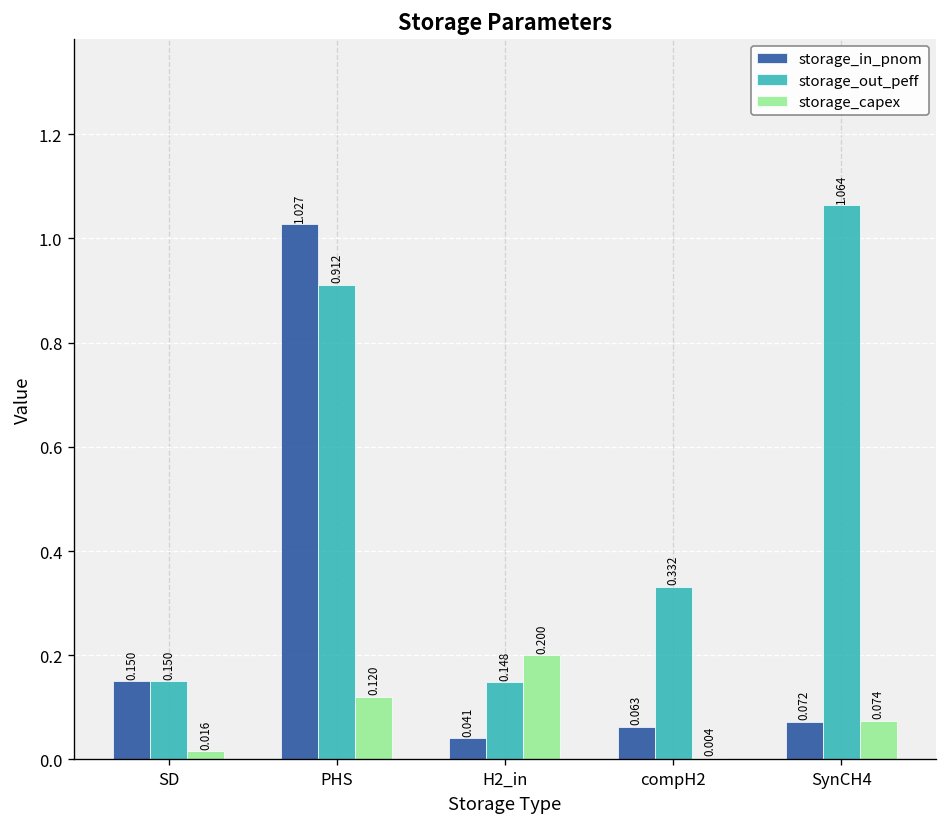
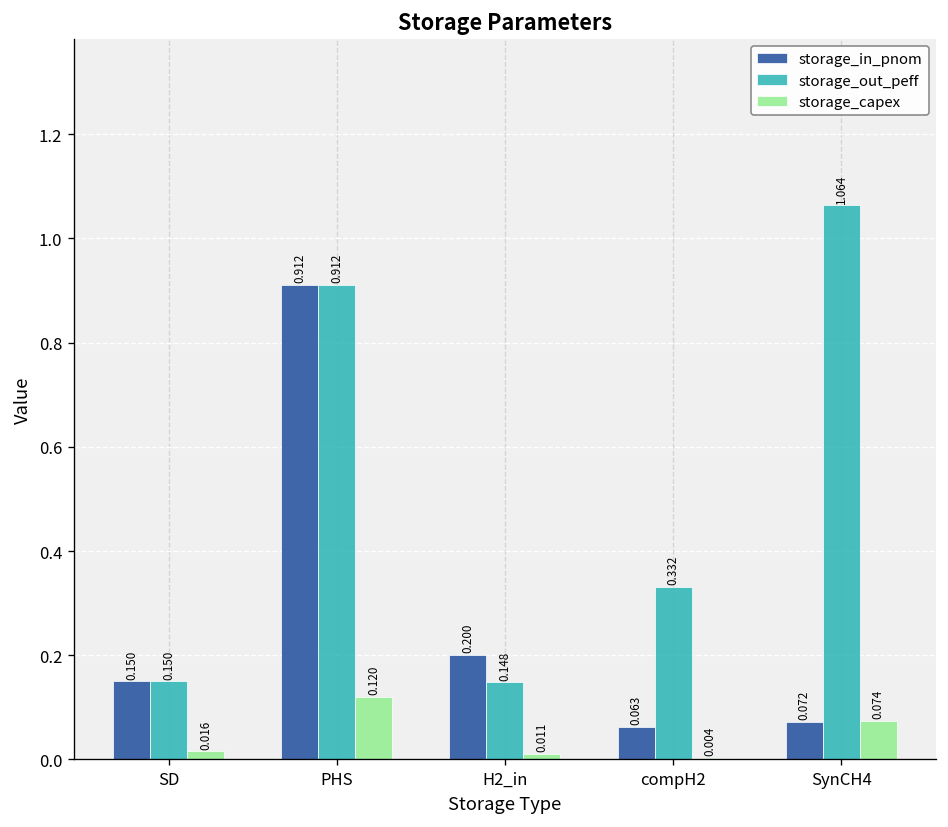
  {
    "storage_in_pnom": {
      "SD": 0.150,
-     "PHS": 1.027,
-     "H2_in": 0.041,
+     "PHS": 0.912,
+     "H2_in": 0.200,
      "compH2": 0.063,
      "SynCH4": 0.072
    },
    "storage_out_peff": {
      "SD": 0.150,
      "PHS": 0.912,
      "H2_in": 0.148,
      "compH2": 0.332,
      "SynCH4": 1.064
    },
    "storage_capex": {
      "SD": 0.016,
      "PHS": 0.120,
-     "H2_in": 0.200,
+     "H2_in": 0.011,
      "compH2": 0.004,
      "SynCH4": 0.074
    }
  }
